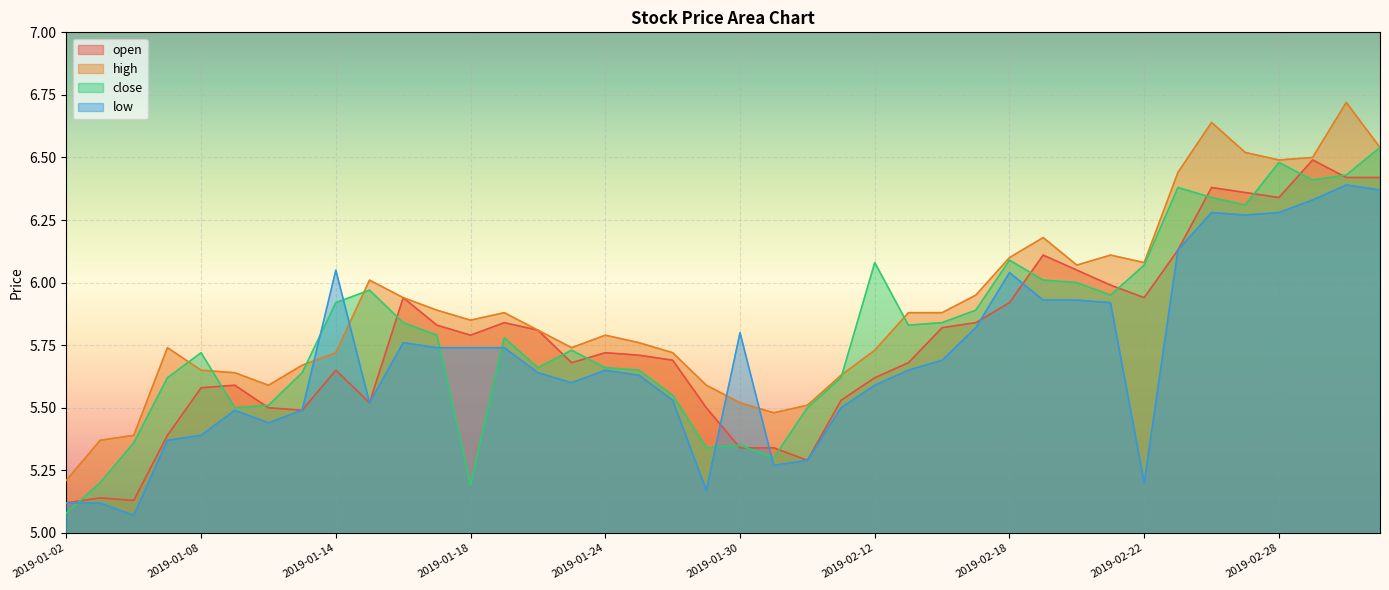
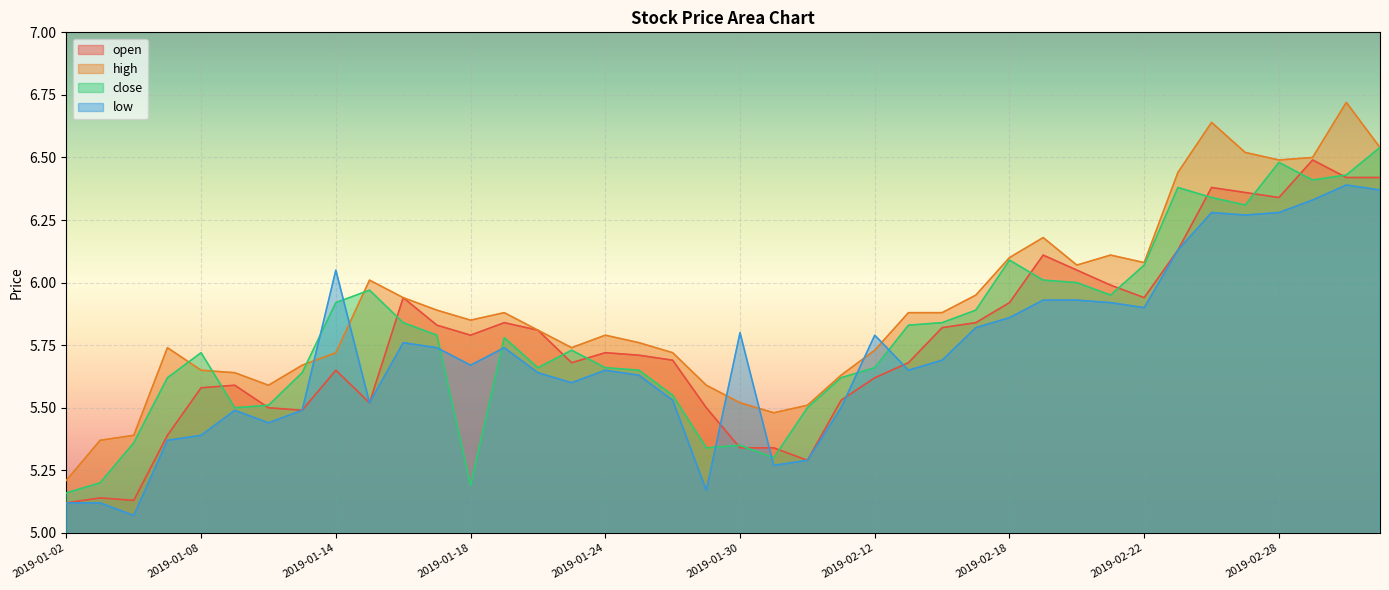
  {
    "close": {
-     "2019-01-02": 5.08,
+     "2019-01-02": 5.16,
      "2019-01-08": 5.72,
      "2019-01-14": 5.92,
      "2019-01-18": 5.19,
-     "2019-02-12": 6.08
+     "2019-02-12": 5.66
    },
    "low": {
      "2019-01-08": 5.39,
      "2019-01-14": 6.05,
-     "2019-01-18": 5.74,
+     "2019-01-18": 5.67,
      "2019-01-30": 5.80,
-     "2019-02-12": 5.59,
-     "2019-02-18": 6.04,
-     "2019-02-22": 5.2,
+     "2019-02-12": 5.79,
+     "2019-02-18": 5.86,
+     "2019-02-22": 5.9,
      "2019-02-28": 6.28
    }
  }
